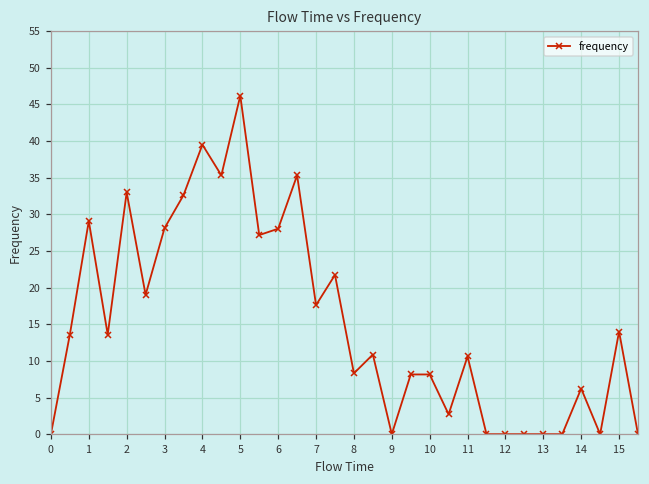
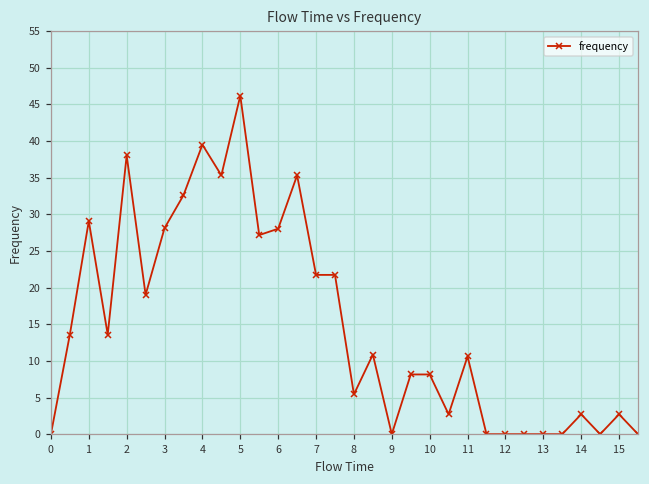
  {
    "0": 0,
    "1": 29,
-   "2": 33,
+   "2": 38,
    "3": 28,
    "4": 40,
    "5": 46,
    "6": 28,
-   "7": 18,
-   "8": 8,
+   "7": 22,
+   "8": 5,
    "9": 0,
    "10": 8,
    "11": 11,
    "12": 0,
    "13": 0,
-   "14": 6,
-   "15": 14
+   "14": 3,
+   "15": 3
  }
